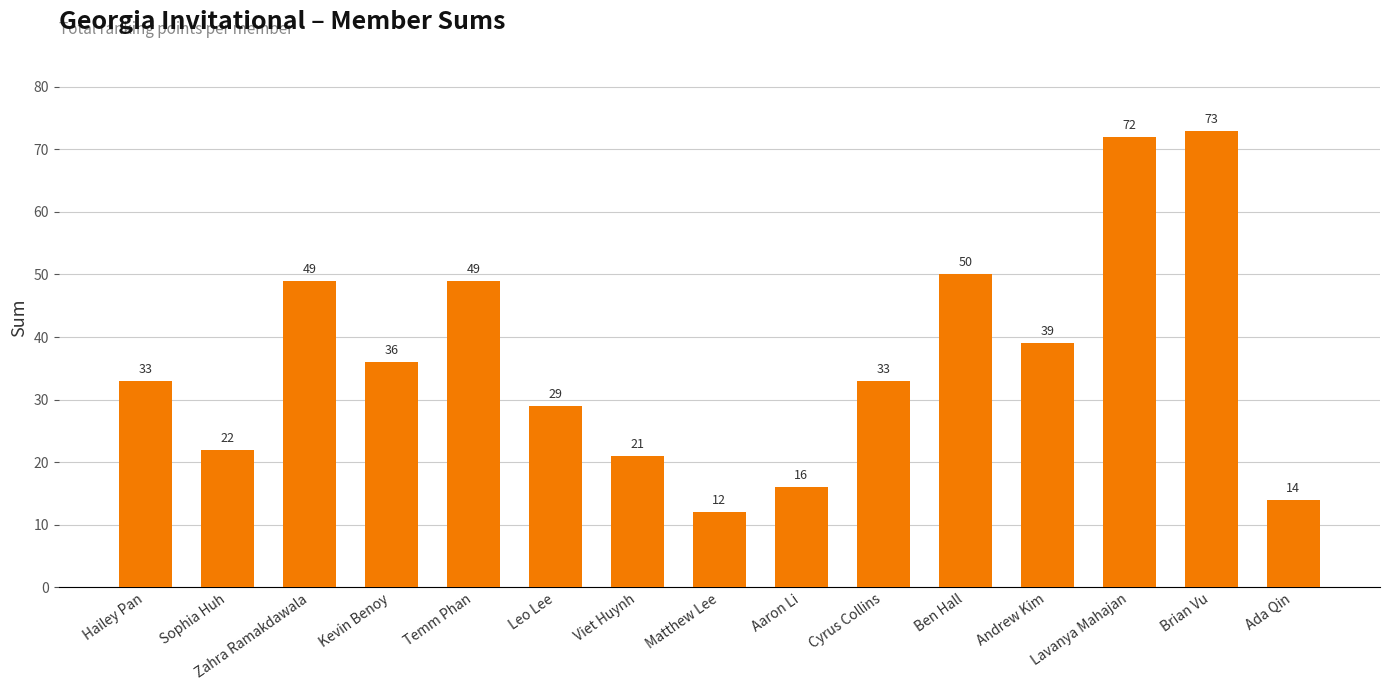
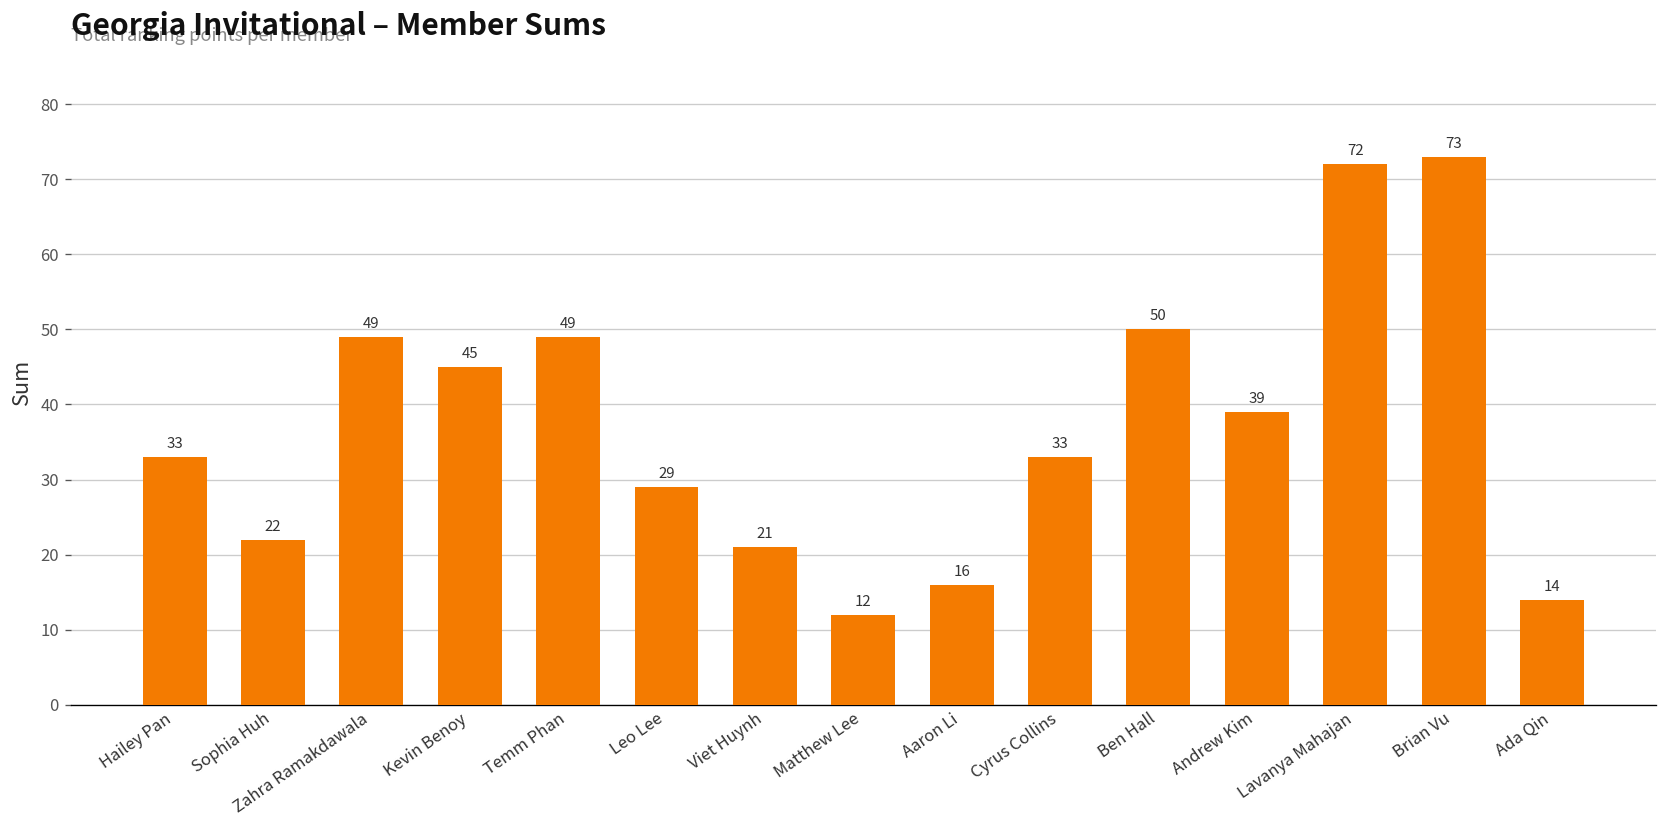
  {
    "Hailey Pan": 33,
    "Sophia Huh": 22,
    "Zahra Ramakdawala": 49,
-   "Kevin Benoy": 36,
+   "Kevin Benoy": 45,
    "Temm Phan": 49,
    "Leo Lee": 29,
    "Viet Huynh": 21,
    "Matthew Lee": 12,
    "Aaron Li": 16,
    "Cyrus Collins": 33,
    "Ben Hall": 50,
    "Andrew Kim": 39,
    "Lavanya Mahajan": 72,
    "Brian Vu": 73,
    "Ada Qin": 14
  }
